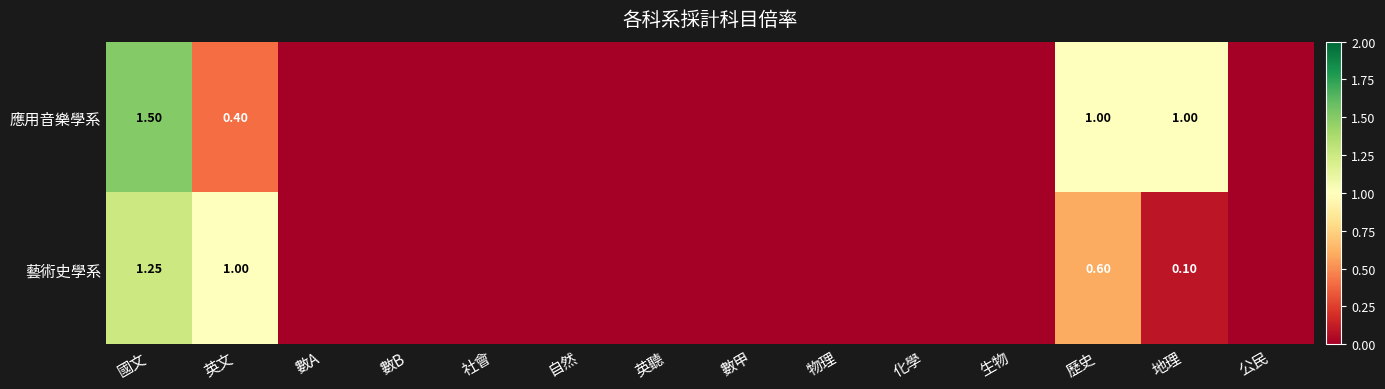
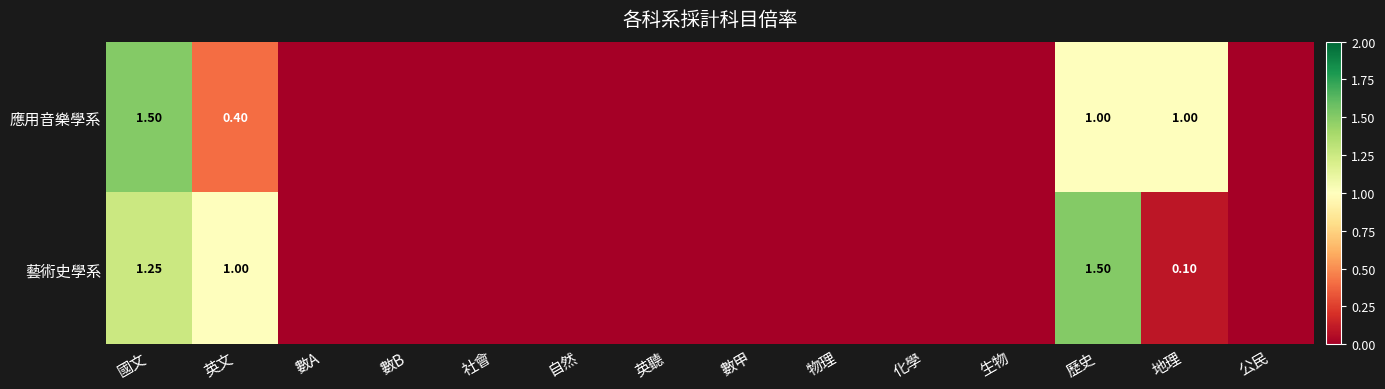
  {
    "應用音樂學系": {
      "國文": 1.50,
      "英文": 0.40,
      "歷史": 1.00,
      "地理": 1.00
    },
    "藝術史學系": {
      "國文": 1.25,
      "英文": 1.00,
-     "歷史": 0.60,
+     "歷史": 1.50,
      "地理": 0.10
    }
  }
